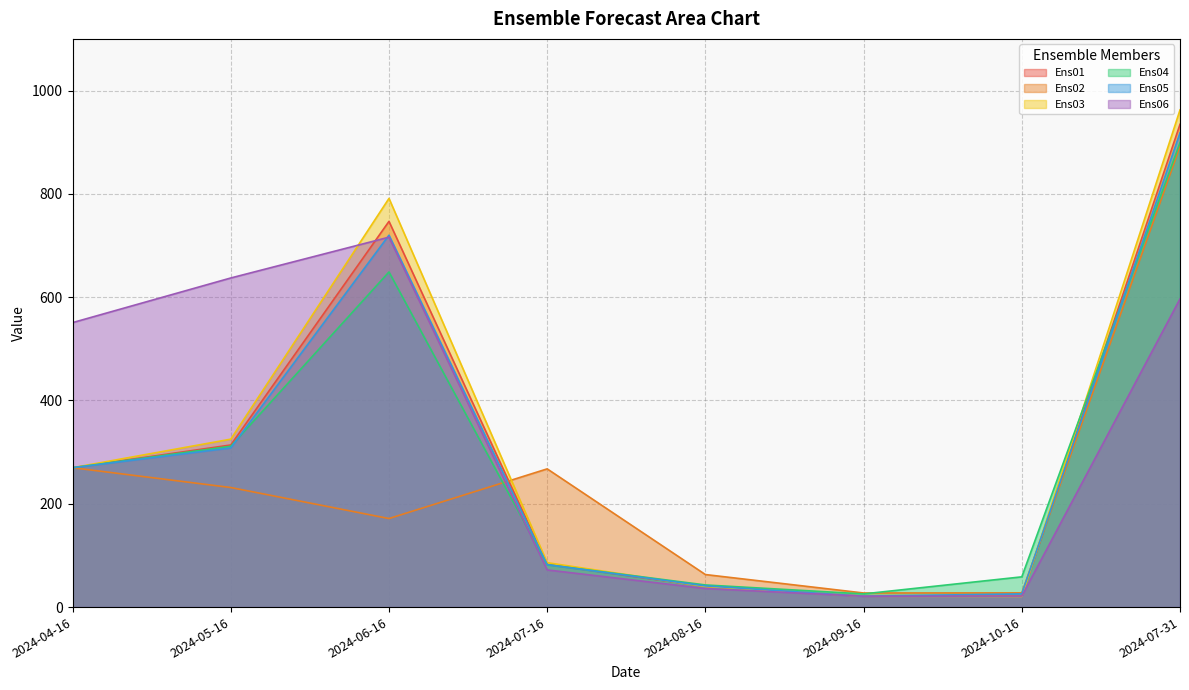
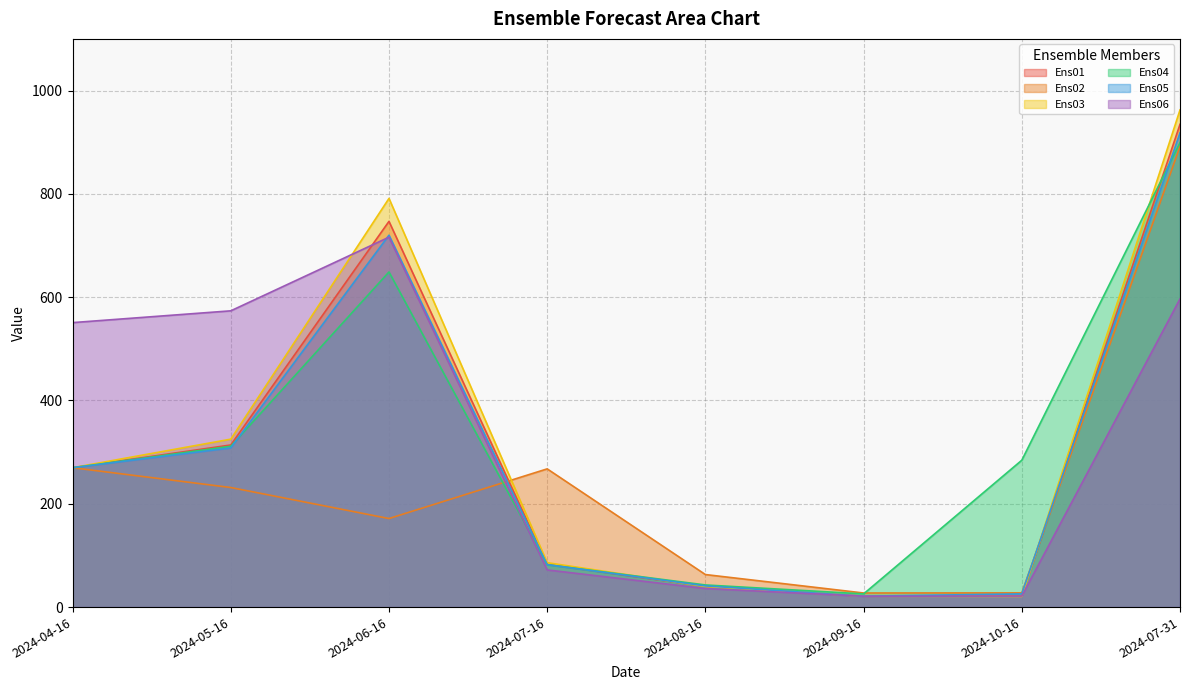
  {
    "Ens04": {
      "2024-06-16": 650,
-     "2024-10-16": 60,
+     "2024-10-16": 280,
      "2024-07-31": 900
    },
    "Ens05": {
      "2024-07-31": 920
    },
    "Ens06": {
      "2024-04-16": 550,
-     "2024-05-16": 640,
+     "2024-05-16": 570,
      "2024-07-16": 70,
      "2024-07-31": 600
    }
  }
